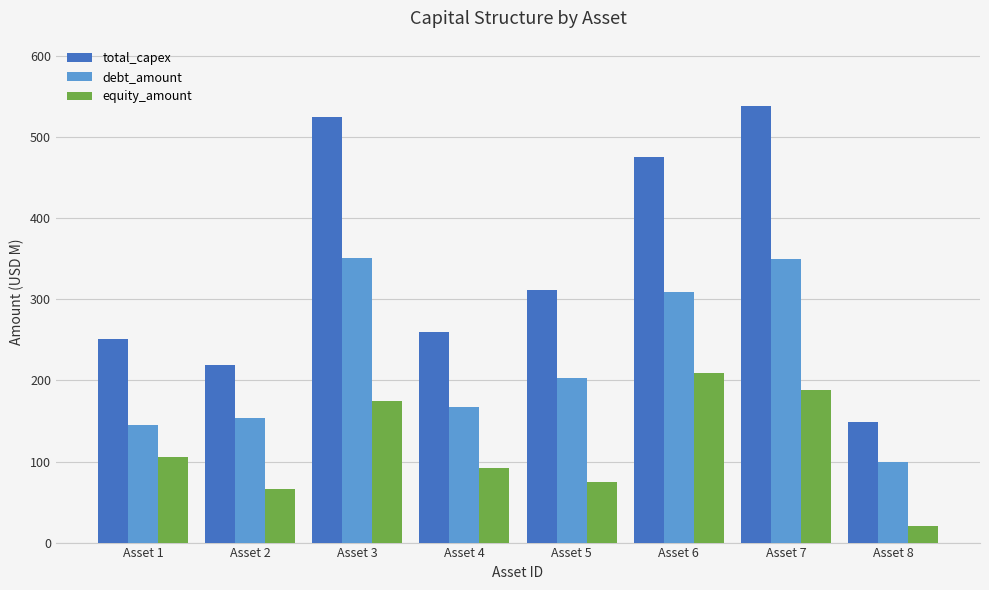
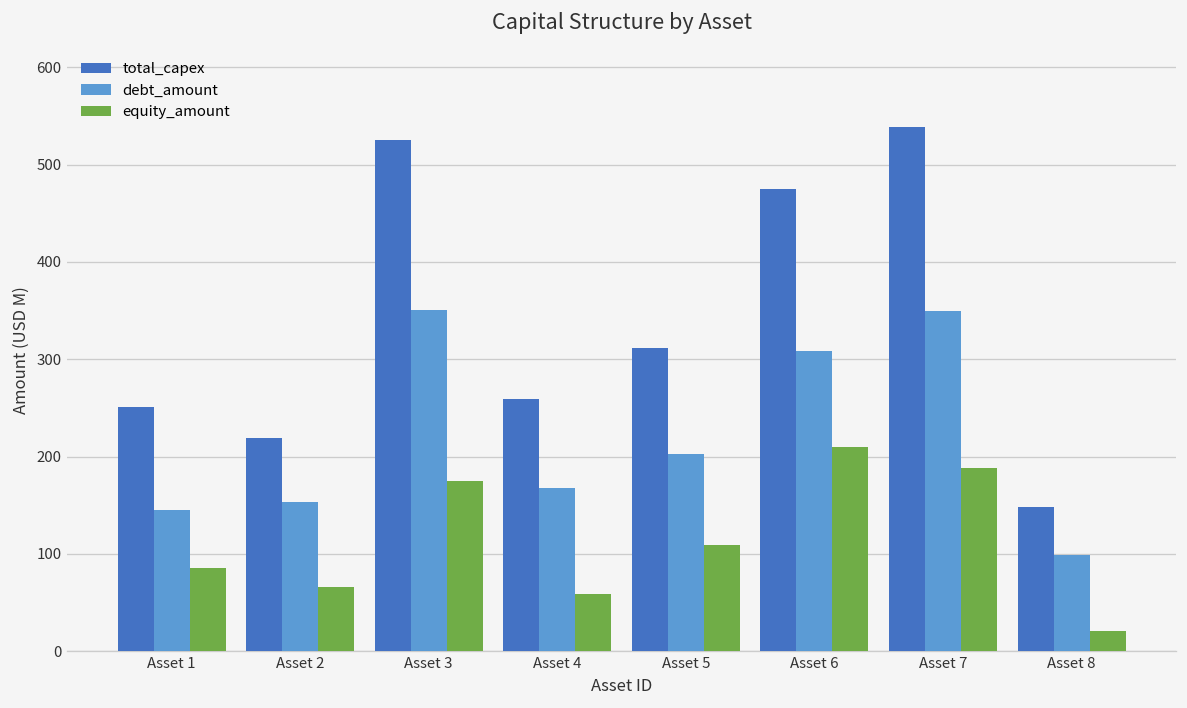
  {
    "equity_amount": {
-     "Asset 1": 110,
+     "Asset 1": 90,
      "Asset 2": 70,
      "Asset 3": 170,
-     "Asset 4": 90,
-     "Asset 5": 70,
+     "Asset 4": 60,
+     "Asset 5": 110,
      "Asset 6": 210,
      "Asset 7": 190,
      "Asset 8": 20
    }
  }
